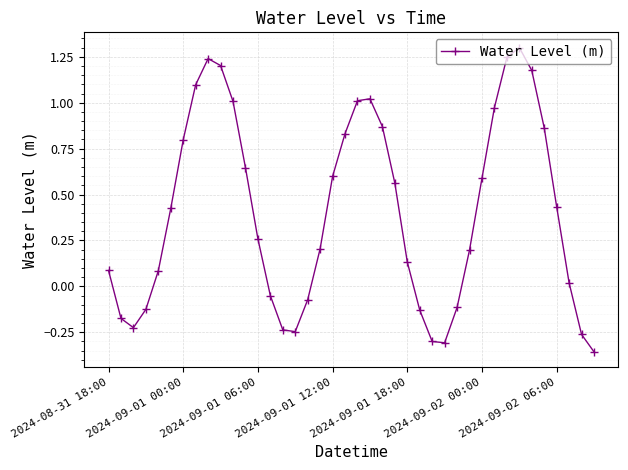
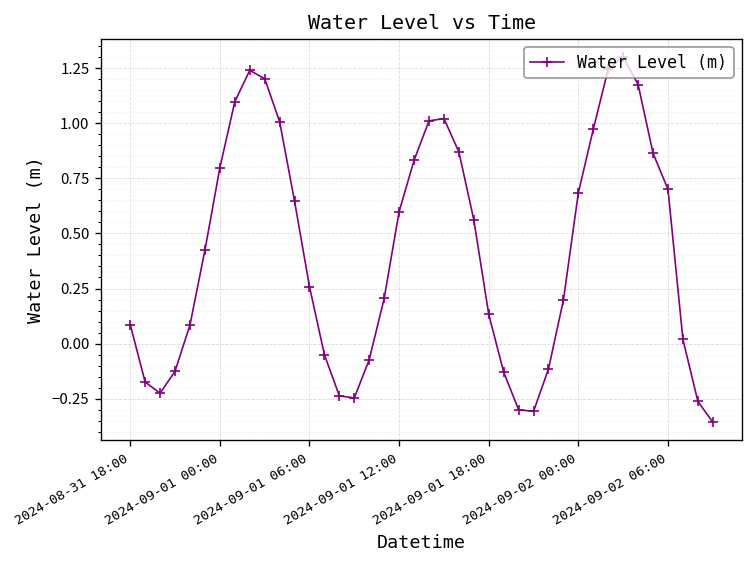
  {
    "2024-08-31 18:00": 0.09,
    "2024-09-01 00:00": 0.80,
    "2024-09-01 06:00": 0.26,
    "2024-09-01 12:00": 0.60,
    "2024-09-01 18:00": 0.13,
-   "2024-09-02 00:00": 0.59,
-   "2024-09-02 06:00": 0.43
+   "2024-09-02 00:00": 0.68,
+   "2024-09-02 06:00": 0.70
  }
